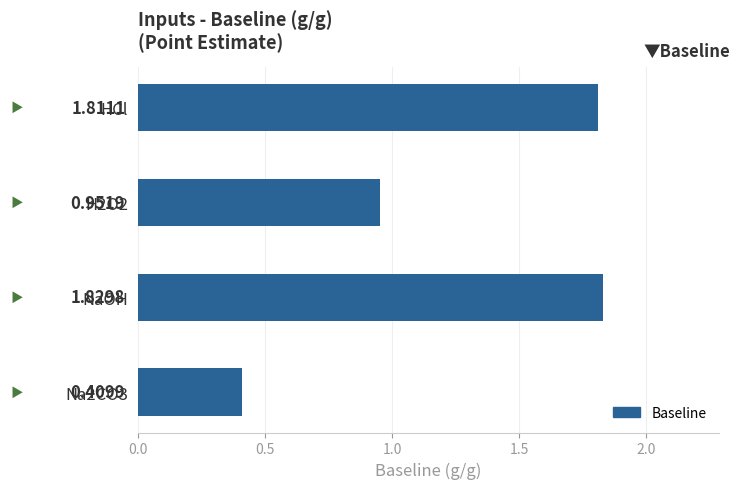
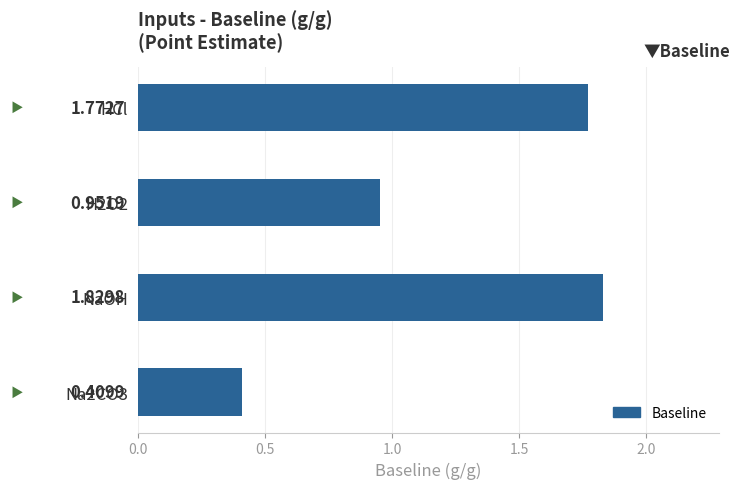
  {
-   "HCl": 1.8111
+   "HCl": 1.7727
  }
